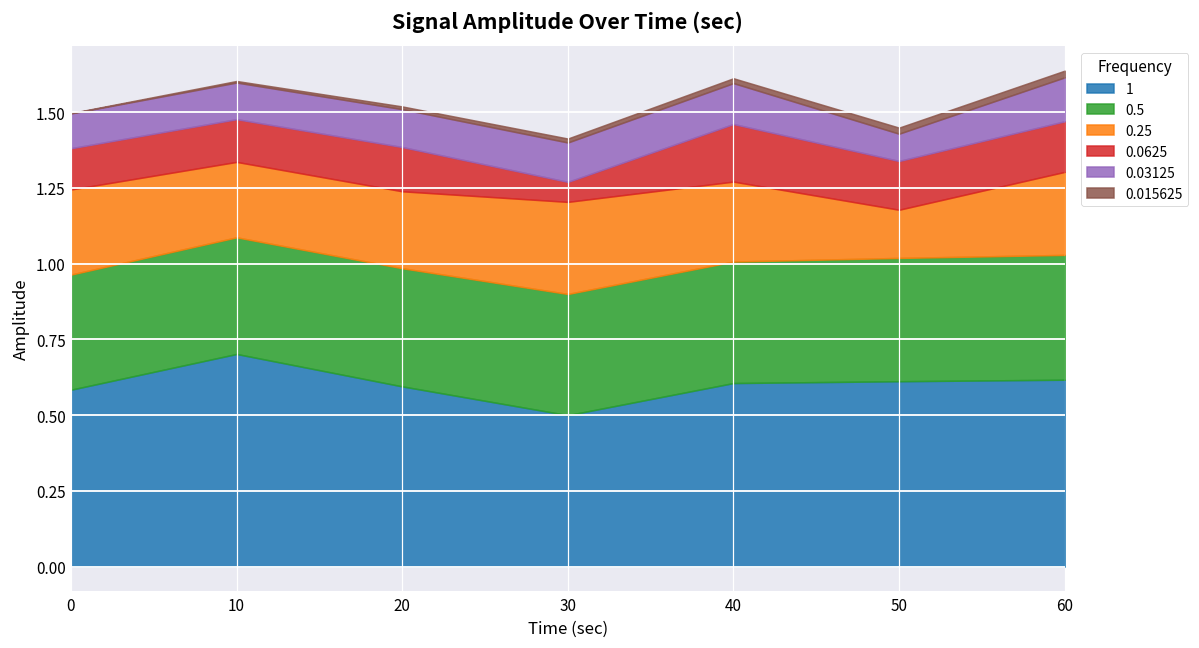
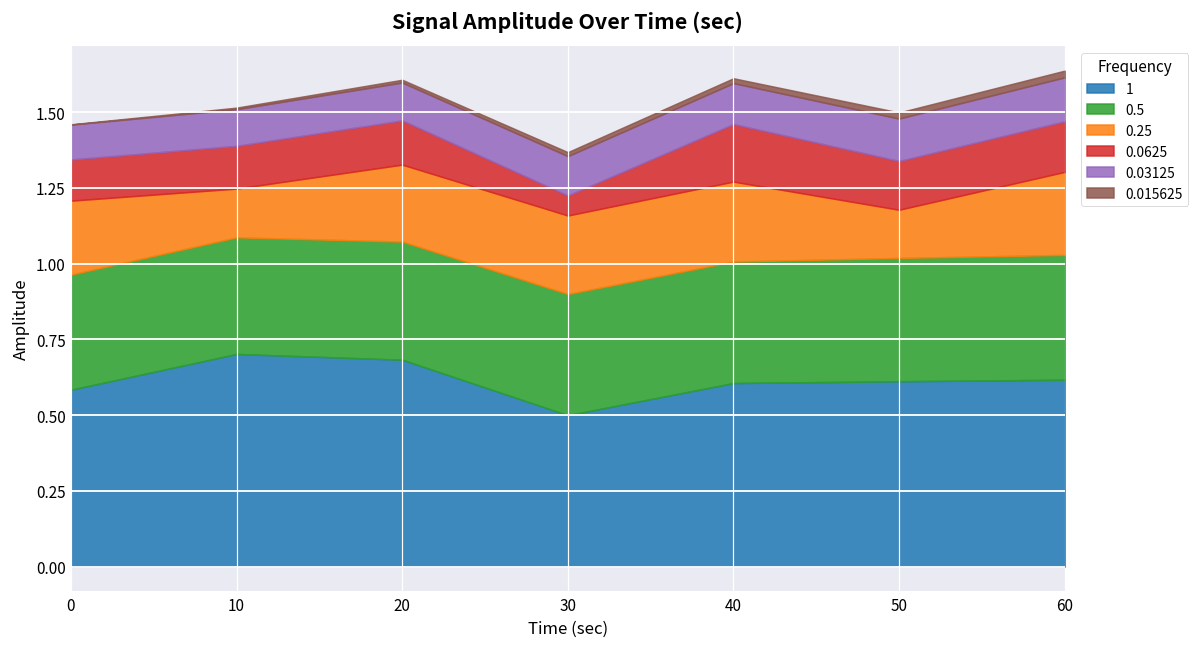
  {
    "1": {
      "0": 0.58,
      "10": 0.70,
-     "20": 0.60,
+     "20": 0.68,
      "30": 0.50,
      "40": 0.61,
      "50": 0.61,
      "60": 0.62
    },
    "0.5": {
      "0": 0.38,
      "10": 0.39,
      "20": 0.39,
      "30": 0.40,
      "40": 0.40,
      "50": 0.41,
      "60": 0.41
    },
    "0.25": {
-     "0": 0.28,
-     "10": 0.25,
+     "0": 0.24,
+     "10": 0.16,
      "20": 0.25,
-     "30": 0.30,
+     "30": 0.26,
      "40": 0.26,
      "50": 0.16,
      "60": 0.27
    },
    "0.0625": {
      "0": 0.14,
      "10": 0.14,
      "20": 0.15,
      "30": 0.07,
      "40": 0.19,
      "50": 0.16,
      "60": 0.17
    },
    "0.03125": {
      "30": 0.13,
      "40": 0.14,
-     "50": 0.09,
+     "50": 0.14,
      "60": 0.15
    },
    "0.015625": {
      "30": 0.01,
      "40": 0.02,
      "50": 0.02,
      "60": 0.02
    }
  }
